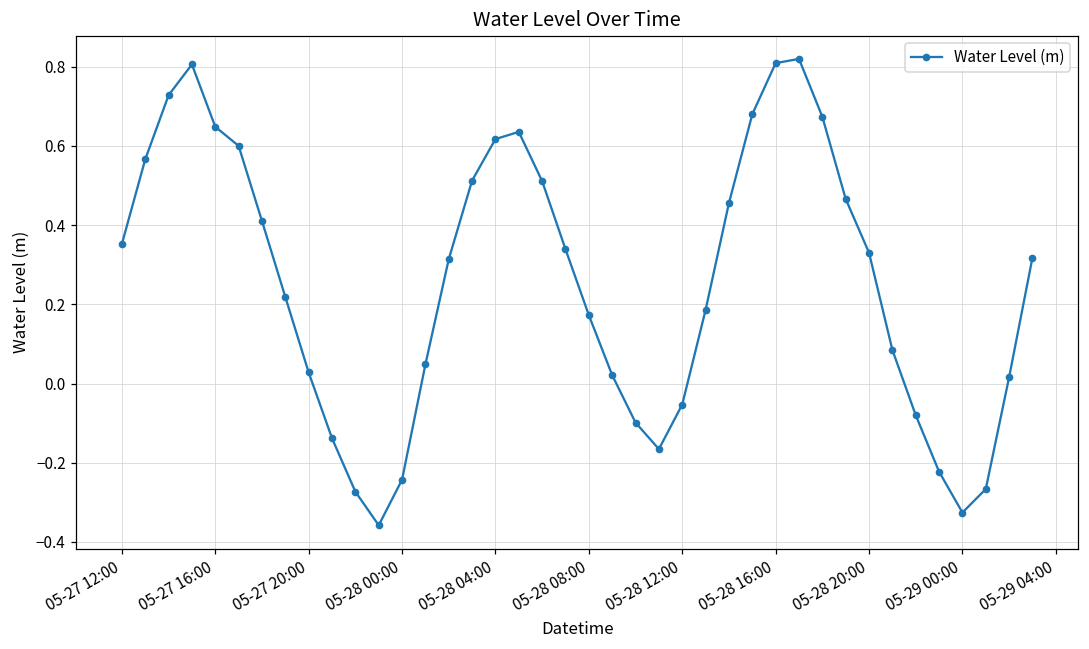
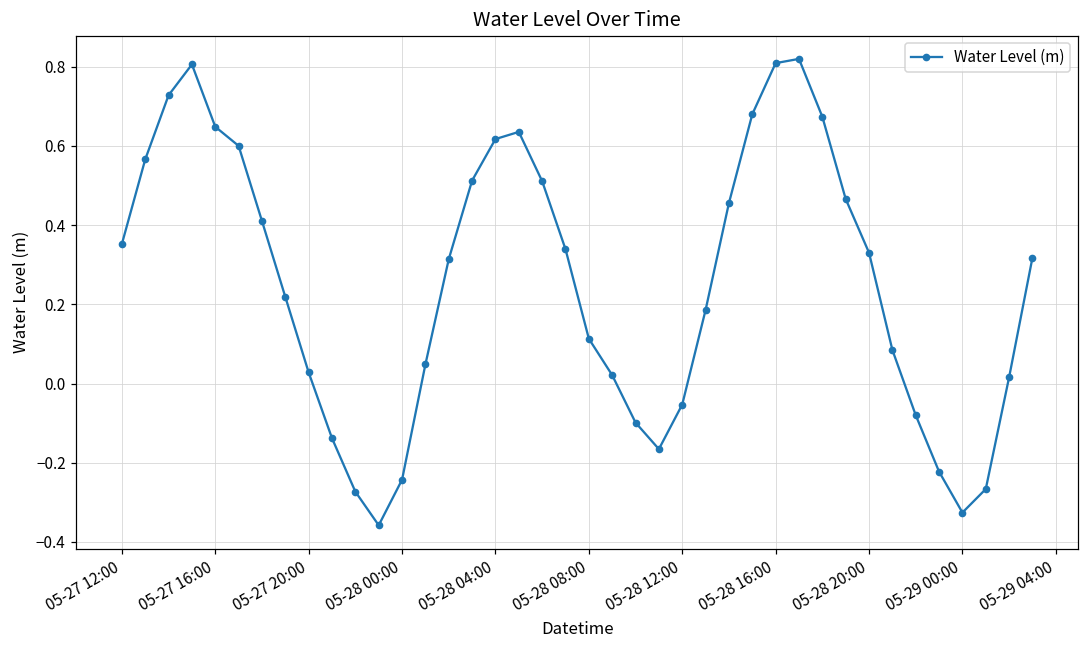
  {
    "05-27 12:00": 0.35,
    "05-27 16:00": 0.65,
    "05-27 20:00": 0.03,
    "05-28 00:00": -0.24,
    "05-28 04:00": 0.62,
-   "05-28 08:00": 0.17,
+   "05-28 08:00": 0.11,
    "05-28 12:00": -0.05,
    "05-28 16:00": 0.81,
    "05-28 20:00": 0.33,
    "05-29 00:00": -0.33
  }
